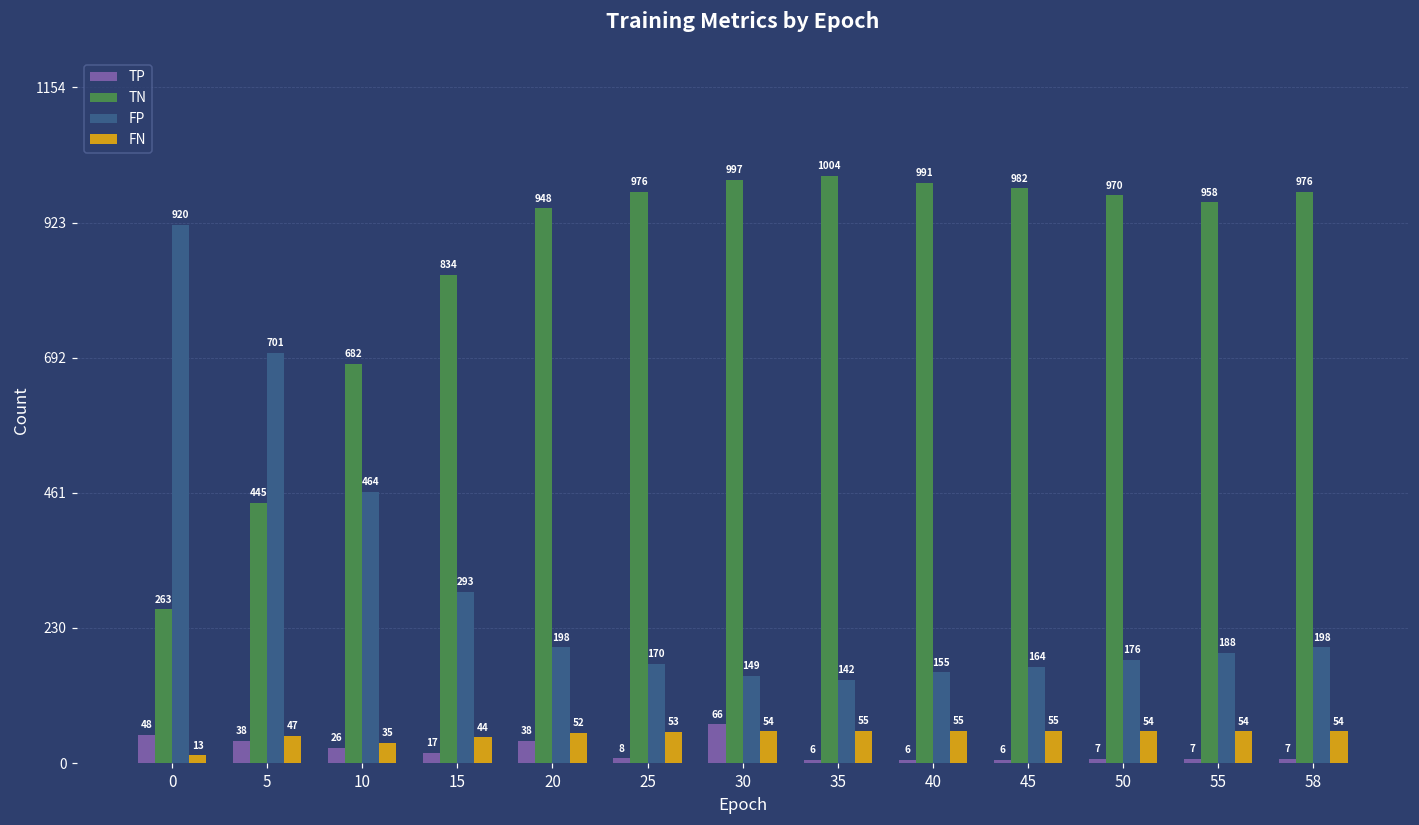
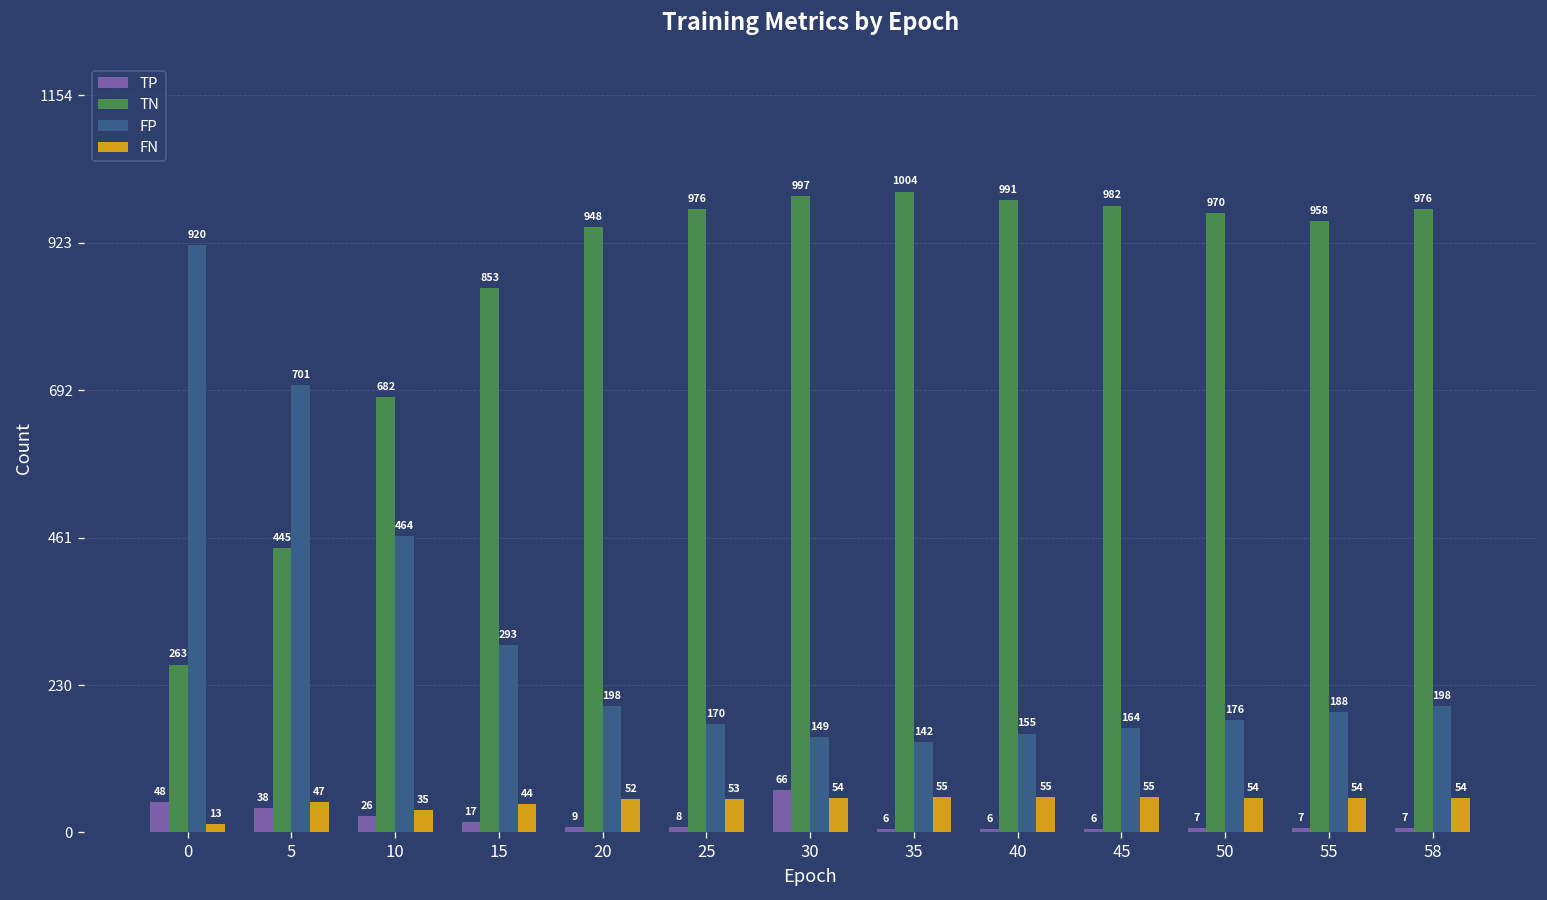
  {
    "TP": {
      "0": 48,
      "5": 38,
      "10": 26,
      "15": 17,
-     "20": 38,
+     "20": 9,
      "25": 8,
      "30": 66,
      "35": 6,
      "40": 6,
      "45": 6,
      "50": 7,
      "55": 7,
      "58": 7
    },
    "TN": {
      "0": 263,
      "5": 445,
      "10": 682,
-     "15": 834,
+     "15": 853,
      "20": 948,
      "25": 976,
      "30": 997,
      "35": 1004,
      "40": 991,
      "45": 982,
      "50": 970,
      "55": 958,
      "58": 976
    },
    "FP": {
      "0": 920,
      "5": 701,
      "10": 464,
      "15": 293,
      "20": 198,
      "25": 170,
      "30": 149,
      "35": 142,
      "40": 155,
      "45": 164,
      "50": 176,
      "55": 188,
      "58": 198
    },
    "FN": {
      "0": 13,
      "5": 47,
      "10": 35,
      "15": 44,
      "20": 52,
      "25": 53,
      "30": 54,
      "35": 55,
      "40": 55,
      "45": 55,
      "50": 54,
      "55": 54,
      "58": 54
    }
  }
